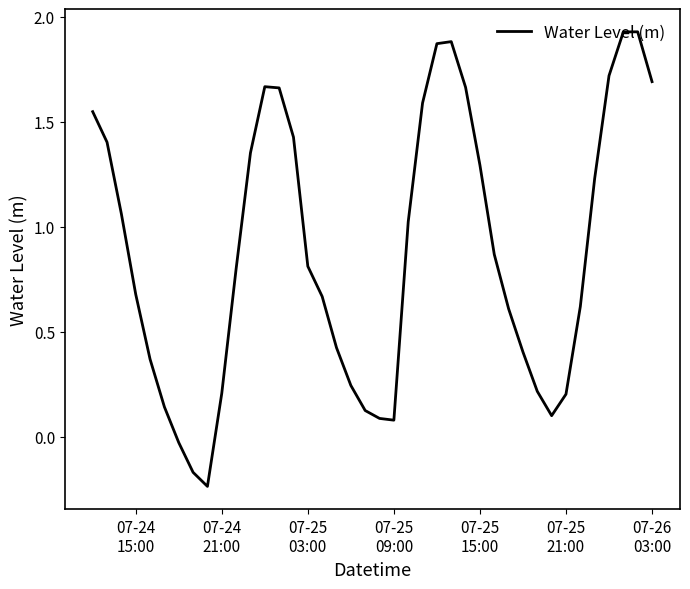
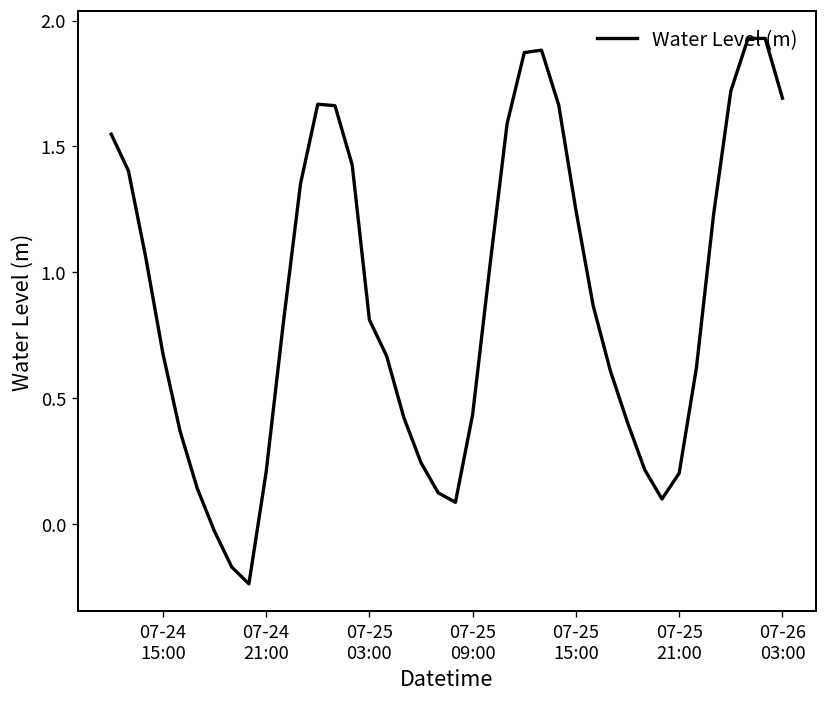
  {
    "07-24 15:00": 0.68,
    "07-24 21:00": 0.21,
    "07-25 03:00": 0.81,
-   "07-25 09:00": 0.08,
-   "07-25 15:00": 1.29,
+   "07-25 09:00": 0.44,
+   "07-25 15:00": 1.25,
    "07-25 21:00": 0.20,
    "07-26 03:00": 1.69
  }
